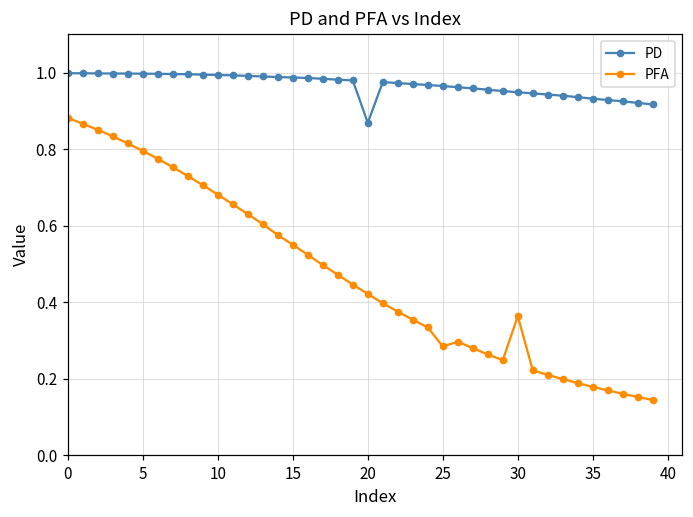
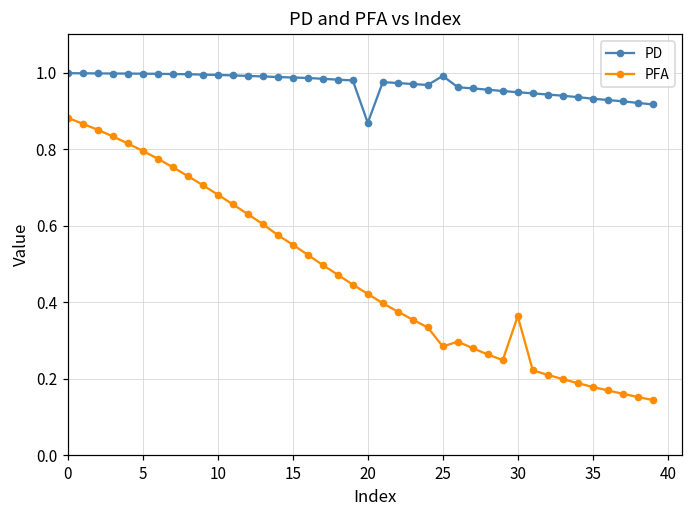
  {
    "PD": {
      "0": 1.00,
      "5": 1.00,
      "10": 0.99,
      "15": 0.99,
      "20": 0.87,
-     "25": 0.97,
+     "25": 0.99,
      "30": 0.95,
      "35": 0.93
    },
    "PFA": {
      "0": 0.88,
      "5": 0.80,
      "10": 0.68,
      "15": 0.55,
      "20": 0.42,
      "25": 0.28,
      "30": 0.36,
      "35": 0.18
    }
  }
